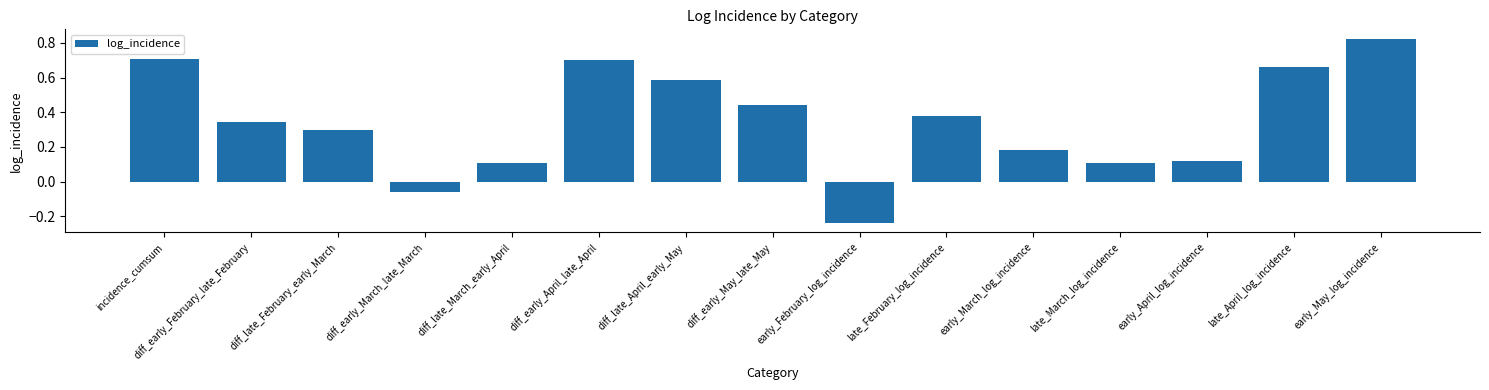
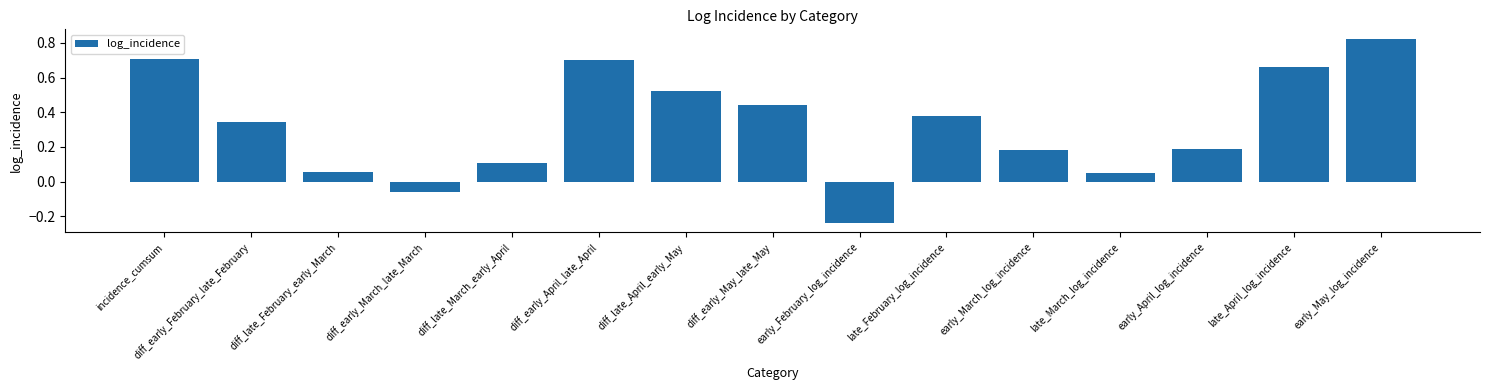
  {
    "incidence_cumsum": 0.71,
    "diff_early_February_late_February": 0.34,
-   "diff_late_February_early_March": 0.30,
+   "diff_late_February_early_March": 0.05,
    "diff_early_March_late_March": -0.06,
    "diff_late_March_early_April": 0.10,
    "diff_early_April_late_April": 0.70,
-   "diff_late_April_early_May": 0.58,
+   "diff_late_April_early_May": 0.53,
    "diff_early_May_late_May": 0.44,
    "early_February_log_incidence": -0.24,
    "late_February_log_incidence": 0.38,
    "early_March_log_incidence": 0.18,
-   "late_March_log_incidence": 0.11,
-   "early_April_log_incidence": 0.12,
+   "late_March_log_incidence": 0.05,
+   "early_April_log_incidence": 0.19,
    "late_April_log_incidence": 0.66,
    "early_May_log_incidence": 0.83
  }
